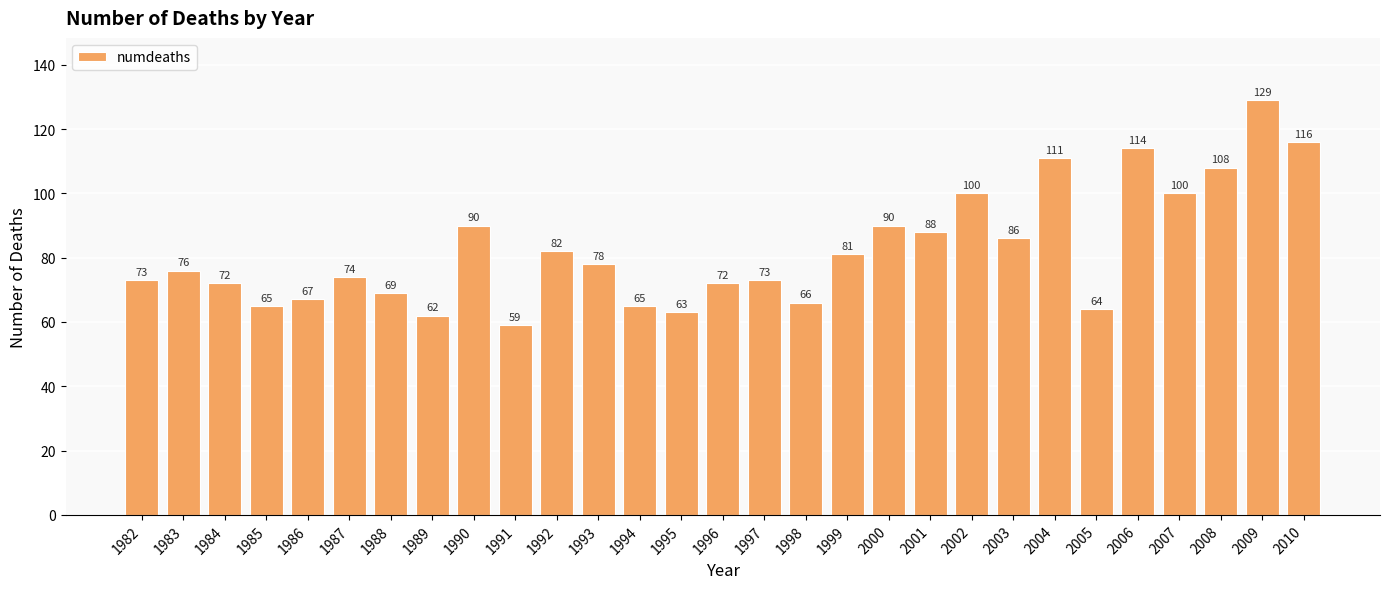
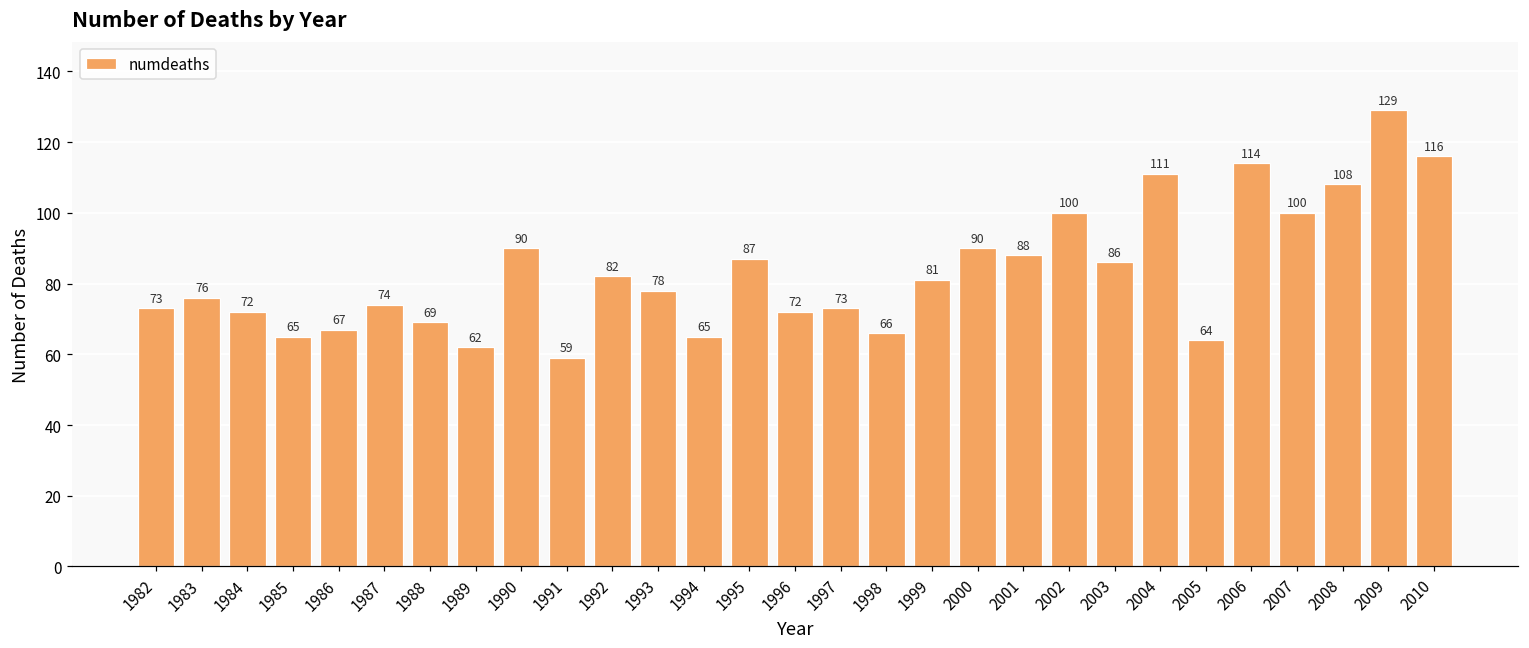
  {
    "1982": 73,
    "1983": 76,
    "1984": 72,
    "1985": 65,
    "1986": 67,
    "1987": 74,
    "1988": 69,
    "1989": 62,
    "1990": 90,
    "1991": 59,
    "1992": 82,
    "1993": 78,
    "1994": 65,
-   "1995": 63,
+   "1995": 87,
    "1996": 72,
    "1997": 73,
    "1998": 66,
    "1999": 81,
    "2000": 90,
    "2001": 88,
    "2002": 100,
    "2003": 86,
    "2004": 111,
    "2005": 64,
    "2006": 114,
    "2007": 100,
    "2008": 108,
    "2009": 129,
    "2010": 116
  }
